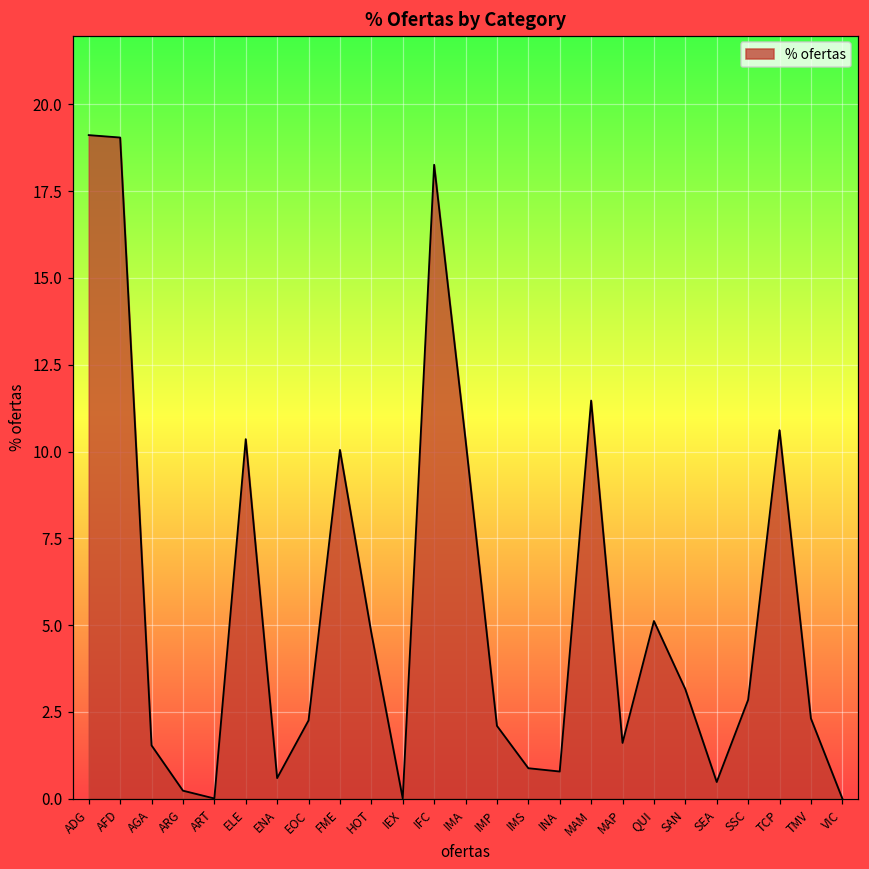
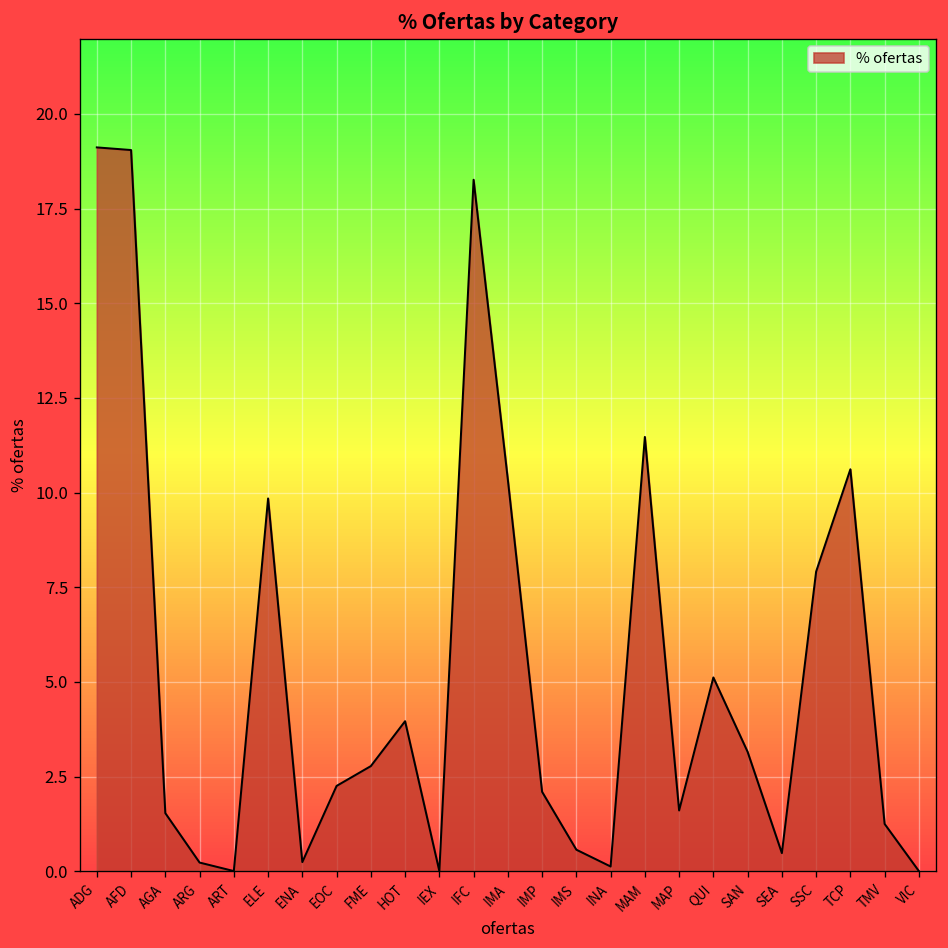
  {
    "ADG": 19.1,
    "AFD": 19.0,
    "AGA": 1.5,
    "ARG": 0.2,
    "ART": 0.0,
-   "ELE": 10.4,
-   "ENA": 0.6,
+   "ELE": 9.8,
+   "ENA": 0.2,
    "EOC": 2.3,
-   "FME": 10.0,
-   "HOT": 4.8,
+   "FME": 2.8,
+   "HOT": 4.0,
    "IEX": 0.0,
    "IFC": 18.3,
    "IMA": 10.3,
    "IMP": 2.1,
-   "IMS": 0.9,
-   "INA": 0.8,
+   "IMS": 0.6,
+   "INA": 0.1,
    "MAM": 11.5,
    "MAP": 1.6,
    "QUI": 5.1,
    "SAN": 3.2,
    "SEA": 0.5,
-   "SSC": 2.8,
+   "SSC": 7.9,
    "TCP": 10.6,
-   "TMV": 2.3,
+   "TMV": 1.3,
    "VIC": 0.0
  }
